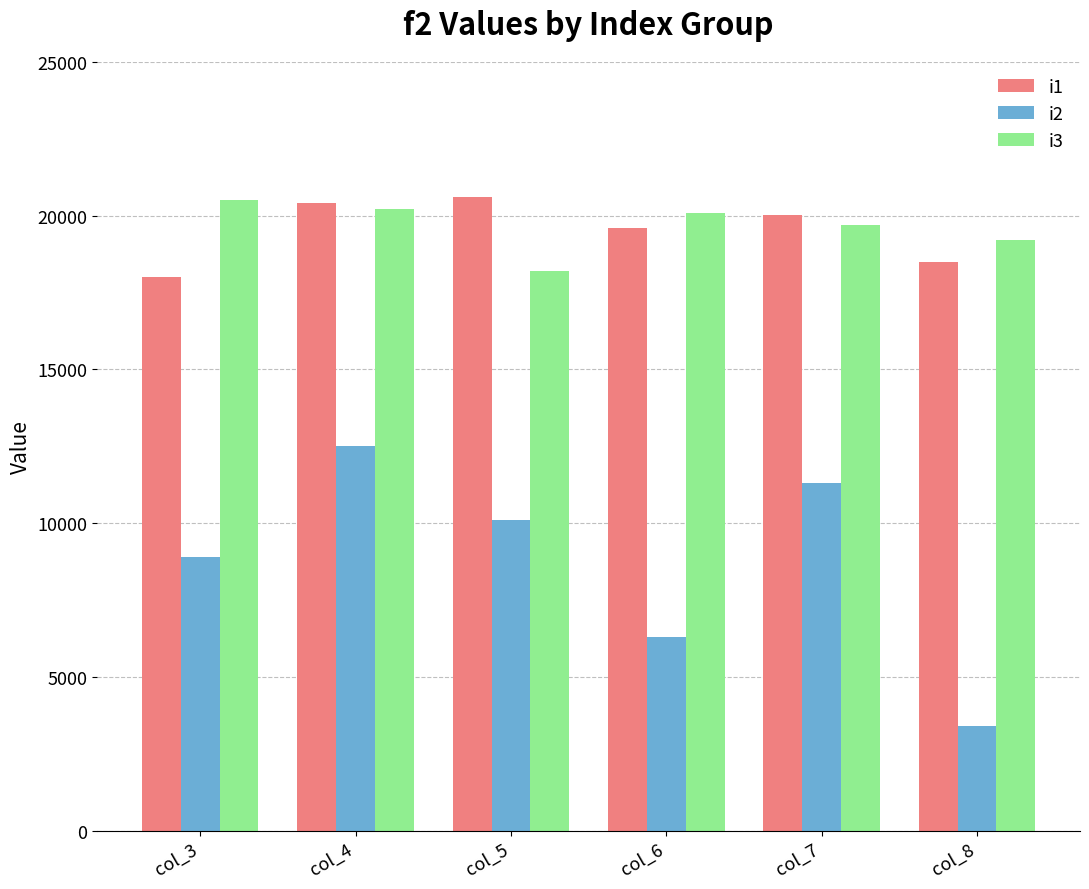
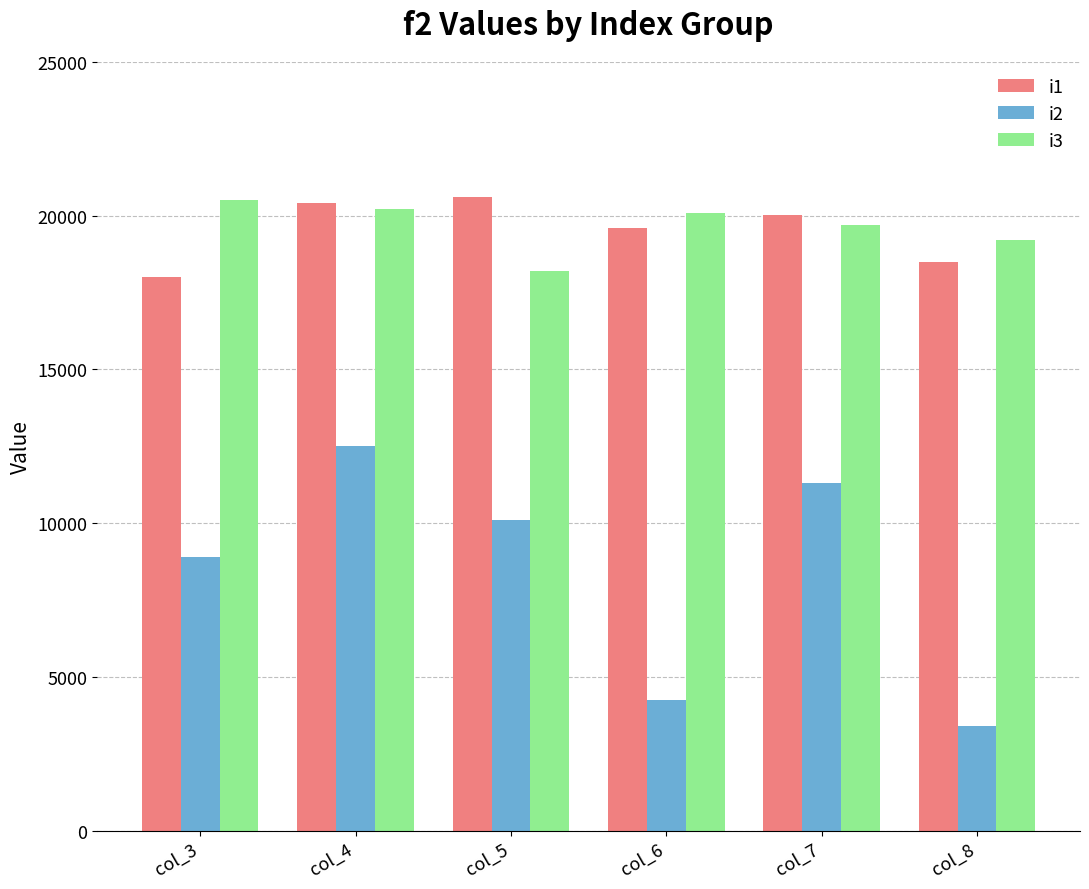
  {
    "i1": {
      "col_3": 18000,
      "col_4": 20400,
      "col_5": 20600,
      "col_6": 19600,
      "col_7": 20000,
      "col_8": 18500
    },
    "i2": {
      "col_3": 8900,
      "col_4": 12500,
      "col_5": 10100,
-     "col_6": 6300,
+     "col_6": 4200,
      "col_7": 11300,
      "col_8": 3400
    },
    "i3": {
      "col_3": 20500,
      "col_4": 20200,
      "col_5": 18200,
      "col_6": 20100,
      "col_7": 19700,
      "col_8": 19200
    }
  }
